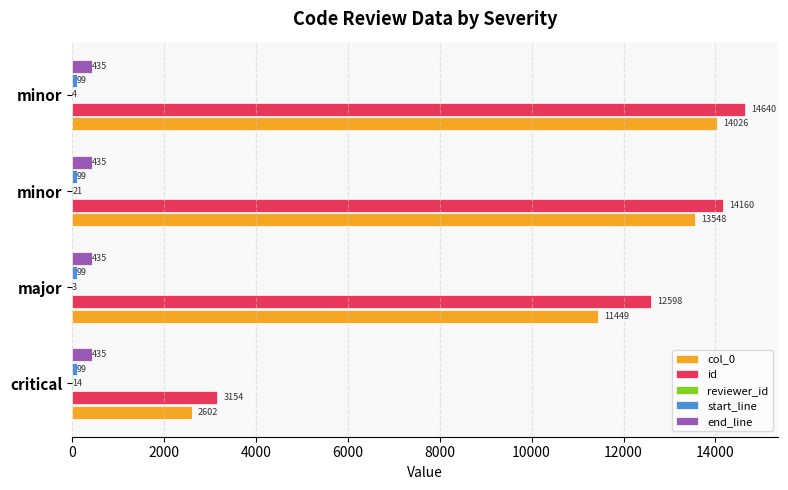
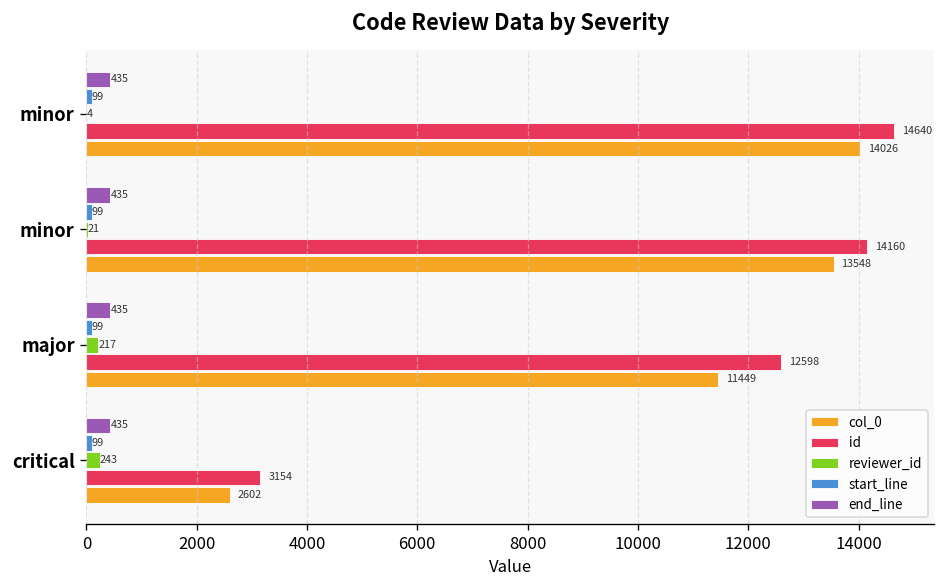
  {
    "col_0": {
      "major": 11449,
      "critical": 2602
    },
    "id": {
      "major": 12598,
      "critical": 3154
    },
    "reviewer_id": {
-     "major": 3,
-     "critical": 14
+     "major": 217,
+     "critical": 243
    },
    "start_line": {
      "major": 99,
      "critical": 99
    },
    "end_line": {
      "major": 435,
      "critical": 435
    }
  }
